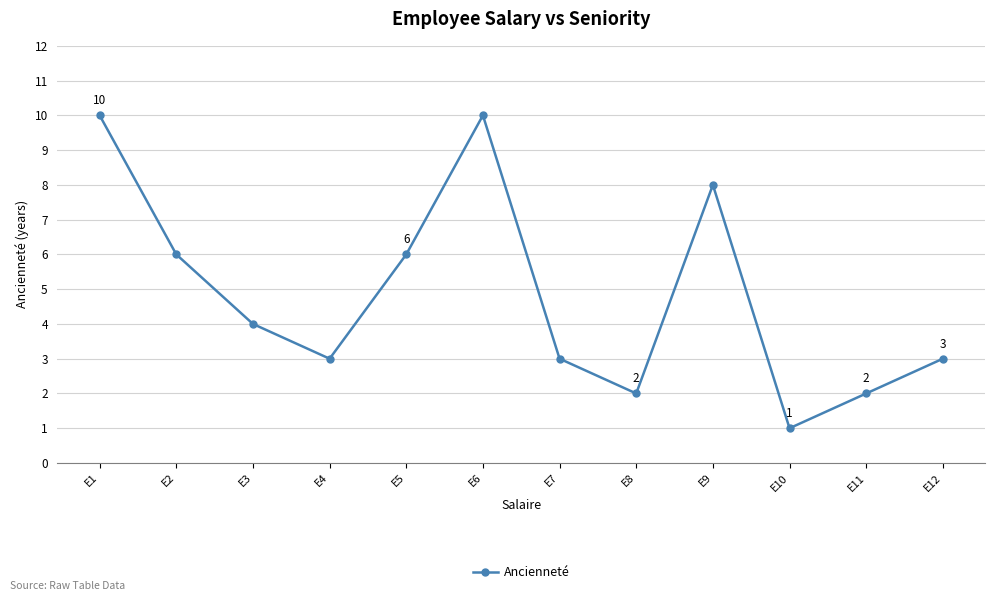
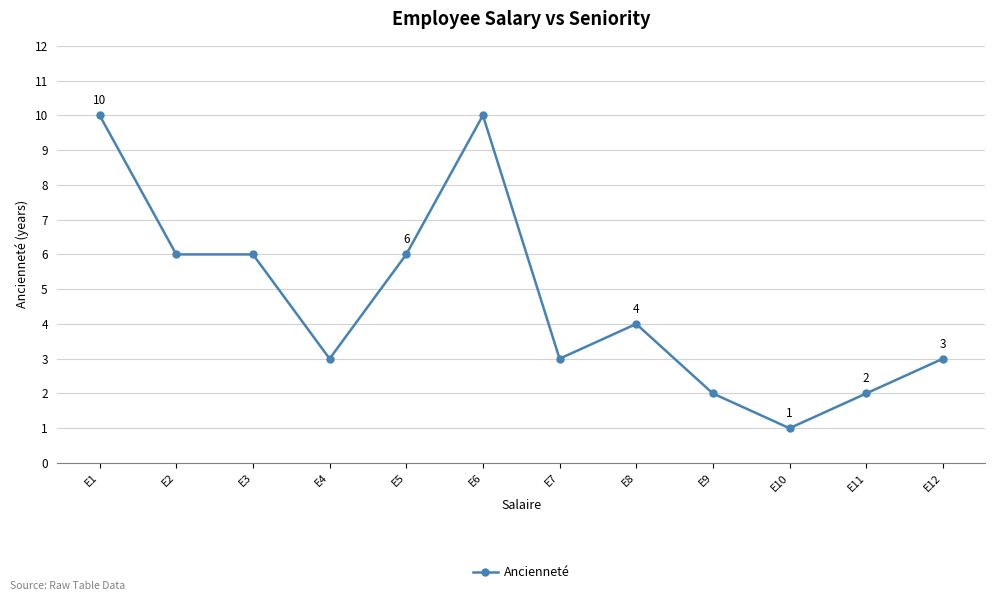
  {
    "E1": 10,
-   "E3": 4,
+   "E3": 6,
    "E5": 6,
-   "E8": 2,
-   "E9": 8,
+   "E8": 4,
+   "E9": 2,
    "E10": 1,
    "E11": 2,
    "E12": 3
  }
